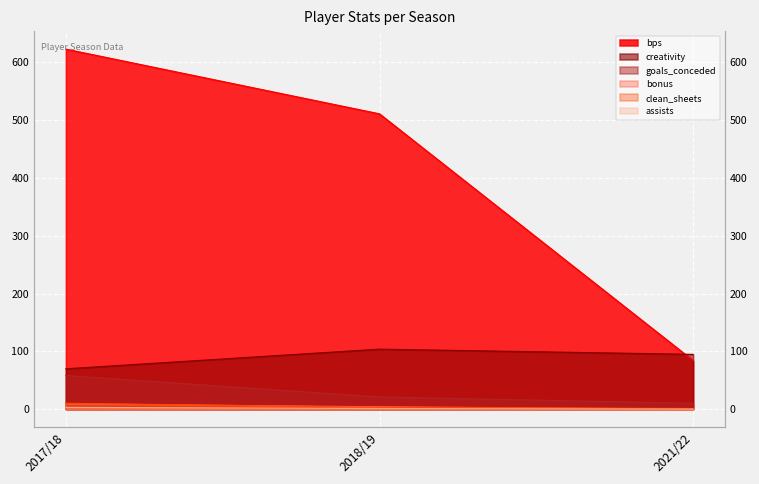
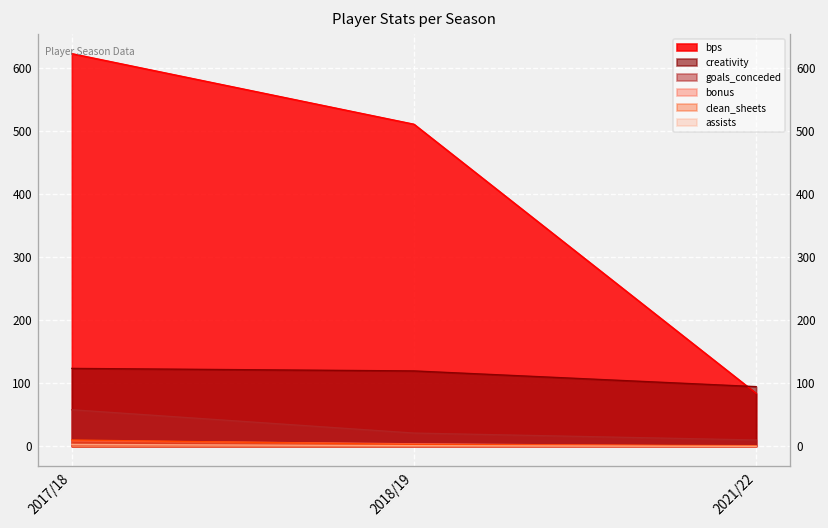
  {
    "bps": {
      "2017/18": 620,
      "2018/19": 510,
      "2021/22": 80
    },
    "creativity": {
-     "2017/18": 70,
-     "2018/19": 100,
+     "2017/18": 120,
+     "2018/19": 120,
      "2021/22": 90
    },
    "goals_conceded": {
      "2017/18": 60,
      "2018/19": 20,
      "2021/22": 10
    },
    "assists": {
      "2017/18": 0
    }
  }
